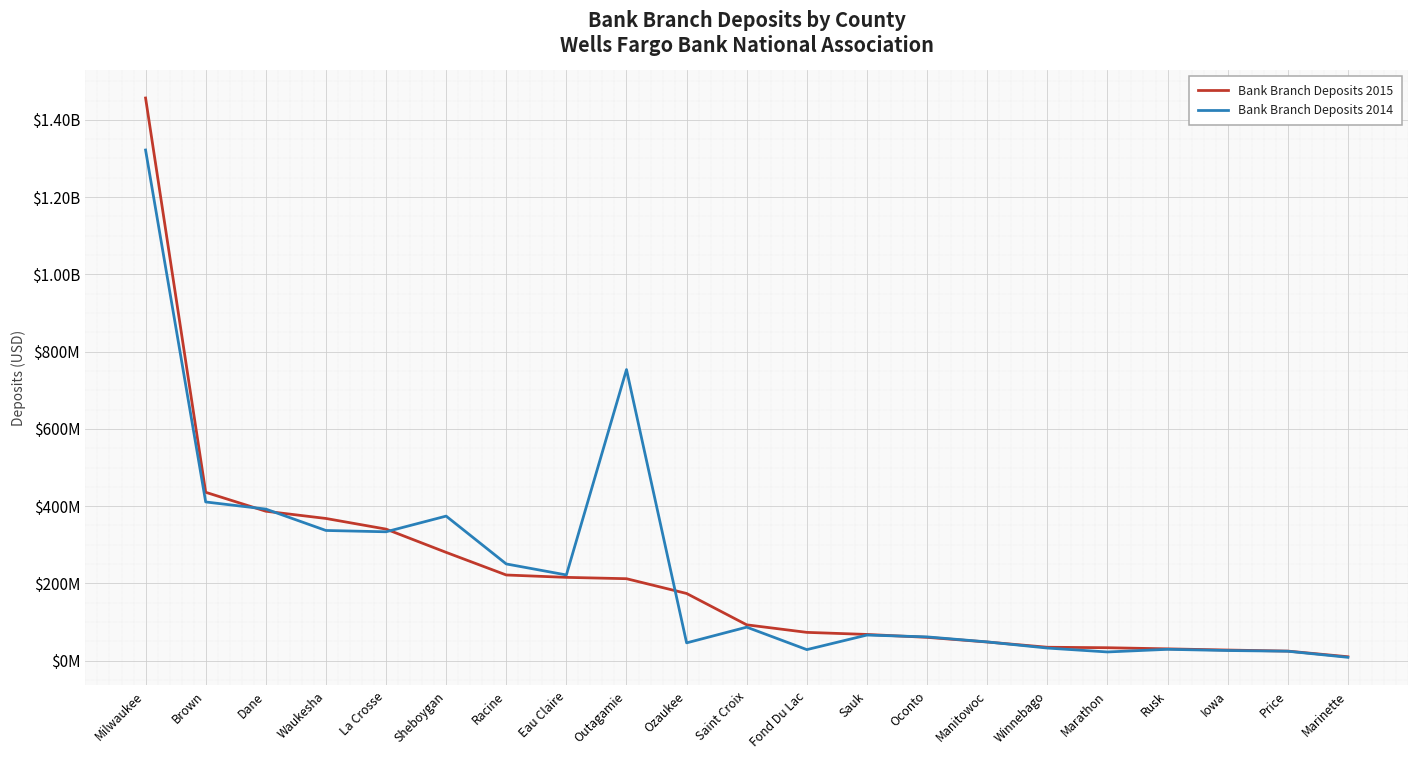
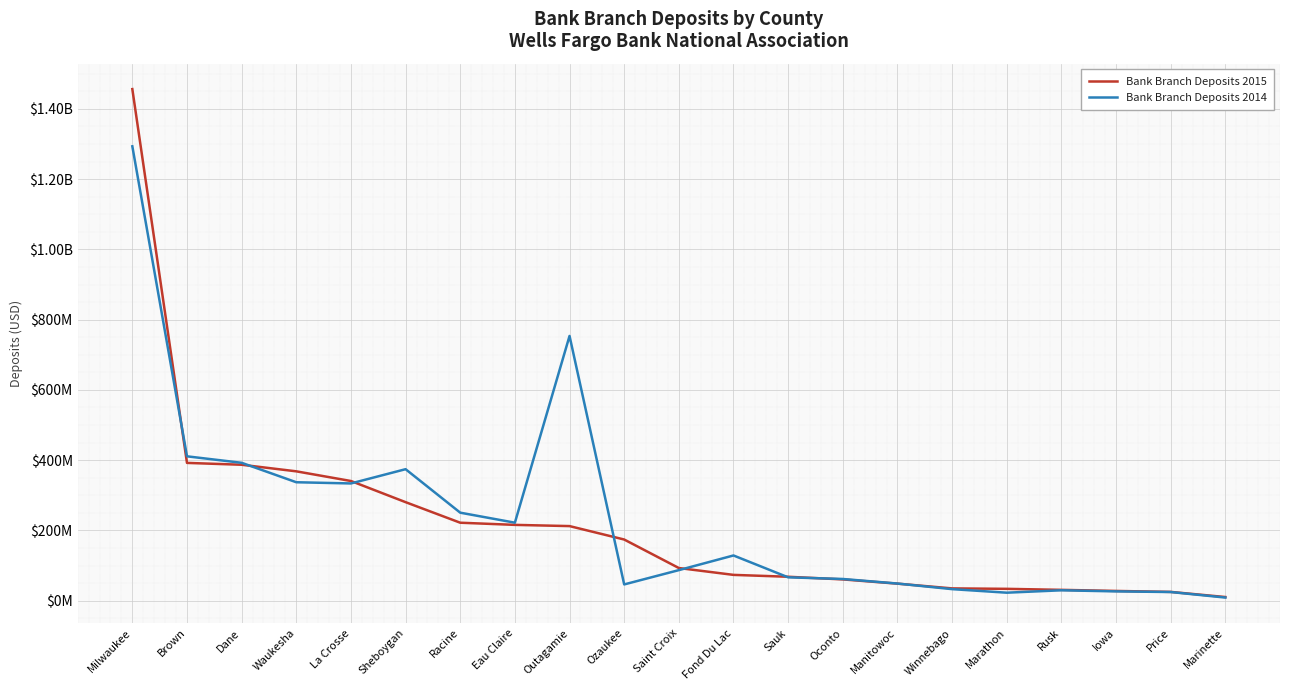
  {
    "Bank Branch Deposits 2015": {
      "Milwaukee": "$1460000000",
-     "Brown": "$440000000",
+     "Brown": "$390000000",
      "Waukesha": "$370000000",
      "Sheboygan": "$280000000",
      "Racine": "$220000000",
      "Outagamie": "$210000000",
      "Ozaukee": "$170000000",
      "Fond Du Lac": "$70000000",
      "Marathon": "$30000000"
    },
    "Bank Branch Deposits 2014": {
-     "Milwaukee": "$1320000000",
+     "Milwaukee": "$1290000000",
      "Brown": "$410000000",
      "Waukesha": "$340000000",
      "Sheboygan": "$370000000",
      "Racine": "$250000000",
      "Outagamie": "$750000000",
      "Ozaukee": "$50000000",
-     "Fond Du Lac": "$30000000",
+     "Fond Du Lac": "$130000000",
      "Marathon": "$20000000"
    }
  }
